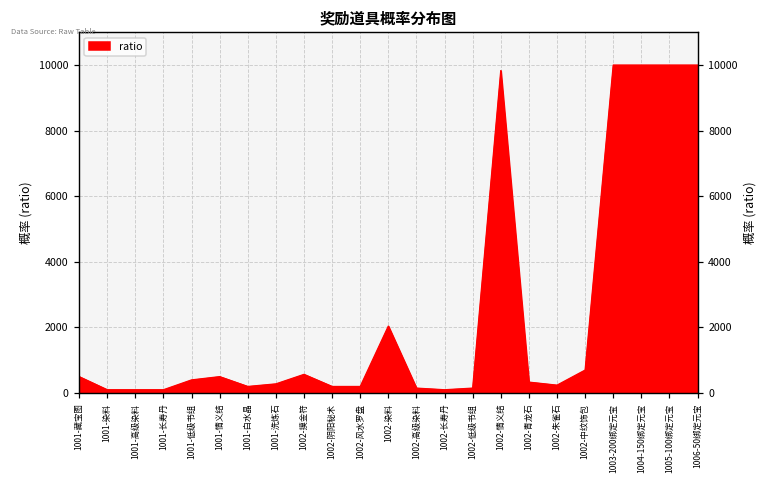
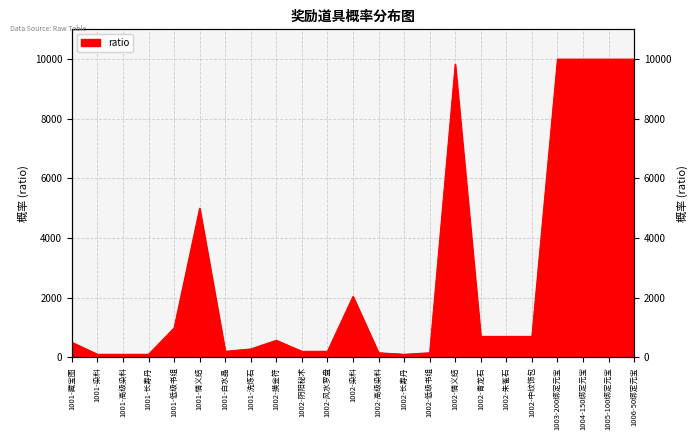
  {
    "1001-藏宝图": 500,
    "1001-染料": 100,
    "1001-高级染料": 100,
    "1001-长寿丹": 100,
-   "1001-低级书组": 400,
-   "1001-情义结": 500,
+   "1001-低级书组": 1000,
+   "1001-情义结": 5000,
    "1001-白水晶": 200,
    "1001-洗炼石": 300,
    "1002-摸金符": 600,
    "1002-阴阳秘术": 200,
    "1002-风水罗盘": 200,
    "1002-染料": 2000,
    "1002-高级染料": 200,
    "1002-长寿丹": 100,
    "1002-低级书组": 200,
    "1002-情义结": 9800,
-   "1002-青龙石": 300,
-   "1002-朱雀石": 200,
+   "1002-青龙石": 700,
+   "1002-朱雀石": 700,
    "1002-中纹饰包": 700,
    "1003-200绑定元宝": 10000,
    "1004-150绑定元宝": 10000,
    "1005-100绑定元宝": 10000,
    "1006-50绑定元宝": 10000
  }
